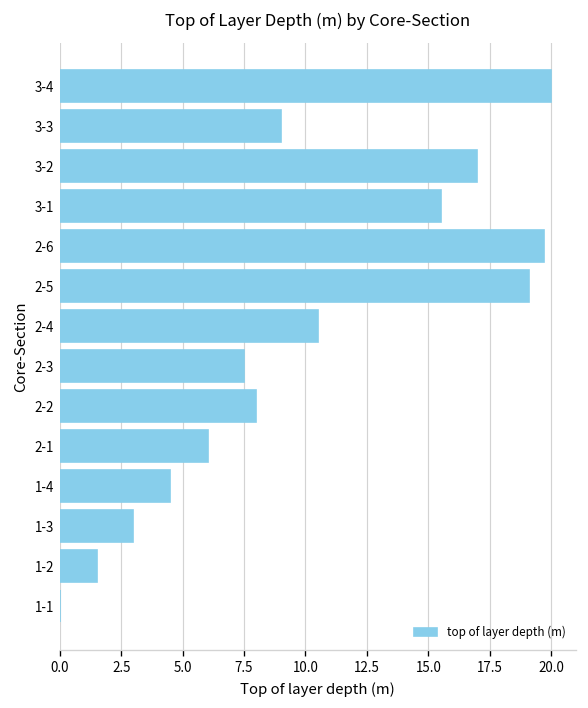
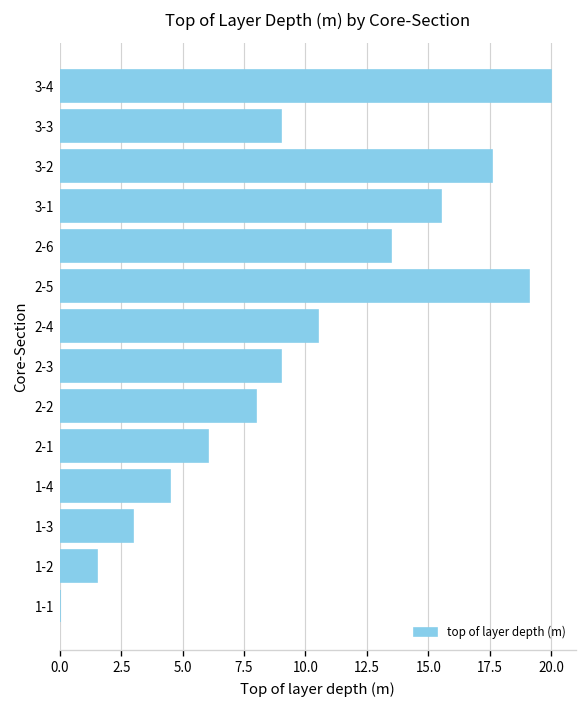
  {
    "3-4": 20.0,
    "3-3": 9.0,
-   "3-2": 17.0,
+   "3-2": 17.6,
    "3-1": 15.5,
-   "2-6": 19.7,
+   "2-6": 13.5,
    "2-5": 19.1,
    "2-4": 10.5,
-   "2-3": 7.5,
+   "2-3": 9.0,
    "2-2": 8.0,
    "2-1": 6.0,
    "1-4": 4.5,
    "1-3": 3.0,
    "1-2": 1.5,
    "1-1": 0.0
  }
